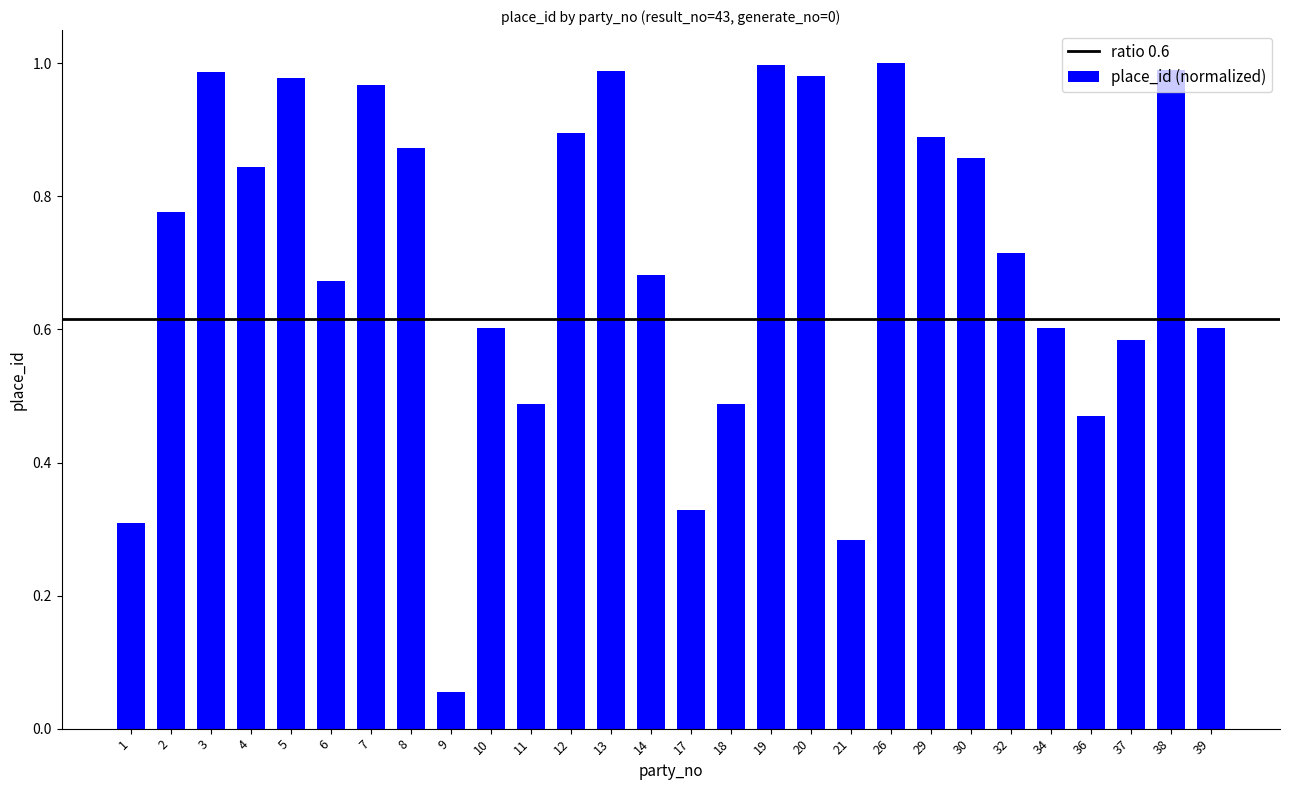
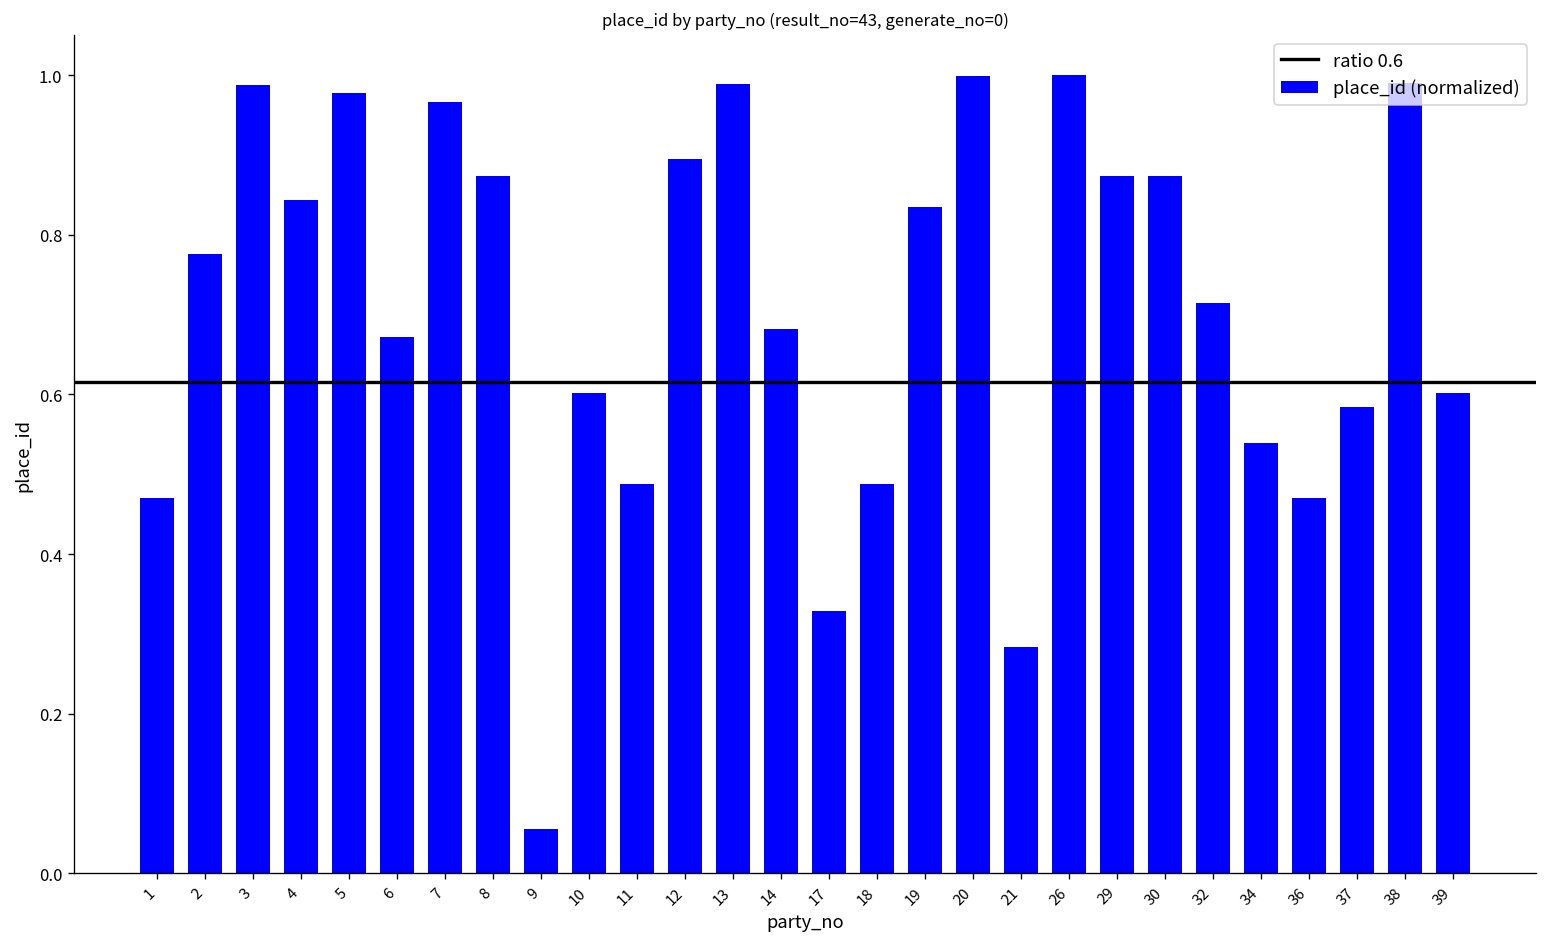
  {
-   "1": 0.31,
+   "1": 0.47,
    "2": 0.78,
    "3": 0.99,
    "4": 0.84,
    "5": 0.98,
    "6": 0.67,
    "7": 0.97,
    "8": 0.87,
    "9": 0.06,
    "10": 0.60,
    "11": 0.49,
    "12": 0.90,
    "13": 0.99,
    "14": 0.68,
    "17": 0.33,
    "18": 0.49,
-   "19": 1.00,
-   "20": 0.98,
+   "19": 0.83,
+   "20": 1.00,
    "21": 0.28,
    "26": 1.00,
-   "29": 0.89,
-   "30": 0.86,
+   "29": 0.87,
+   "30": 0.87,
    "32": 0.71,
-   "34": 0.60,
+   "34": 0.54,
    "36": 0.47,
    "37": 0.58,
    "39": 0.60
  }
